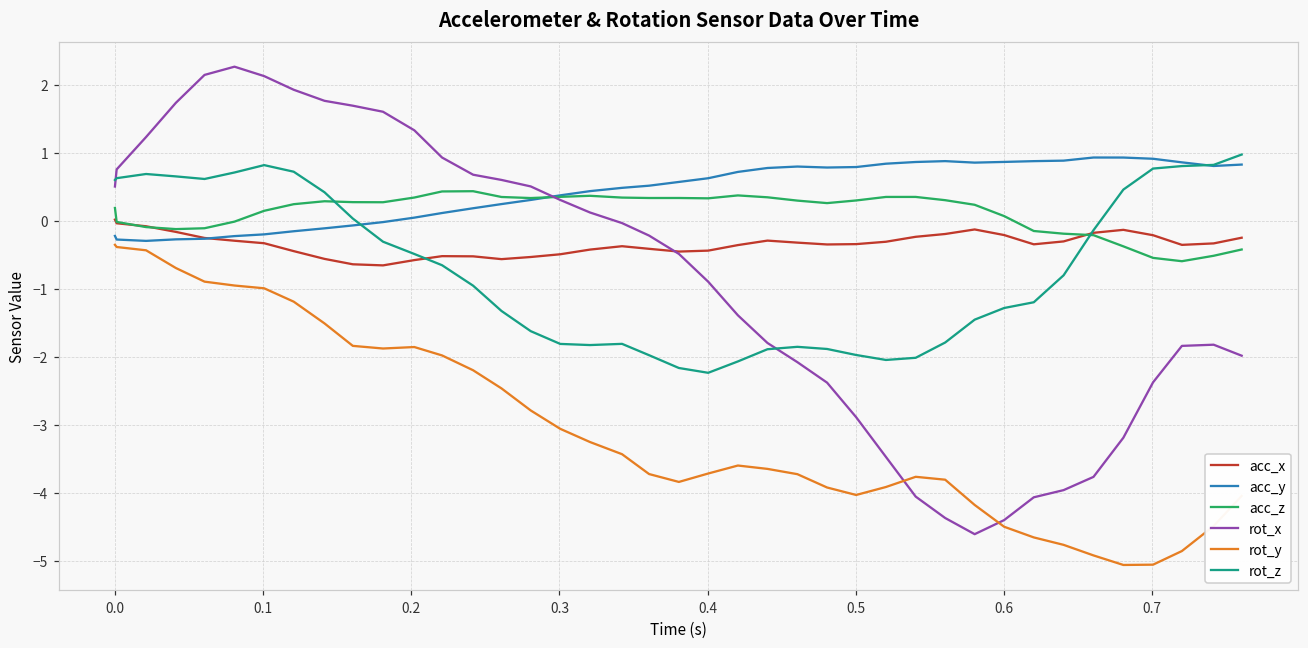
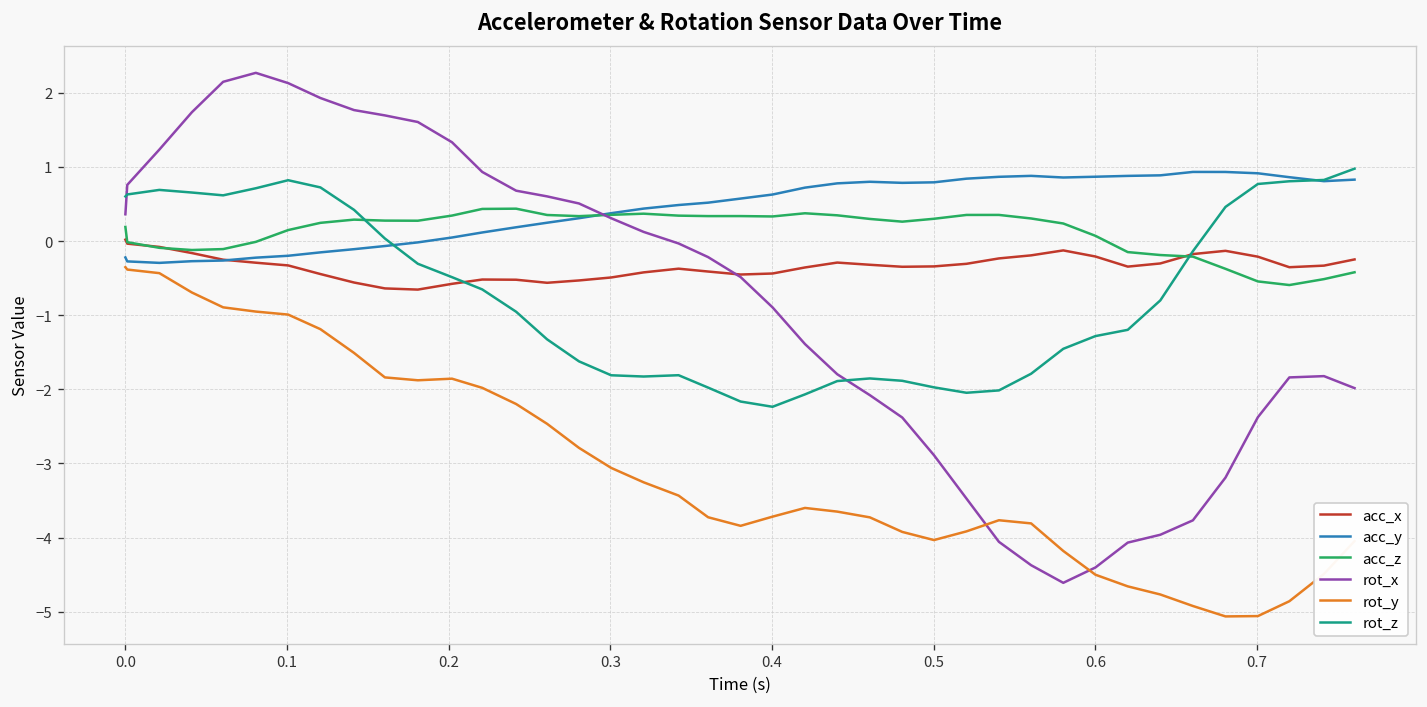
  {
    "acc_x": {
      "0.0": 0.0
    },
    "acc_y": {
      "0.0": -0.2
    },
    "rot_x": {
-     "0.0": 0.5
+     "0.0": 0.4
    },
    "rot_y": {
      "0.0": -0.4
    }
  }
